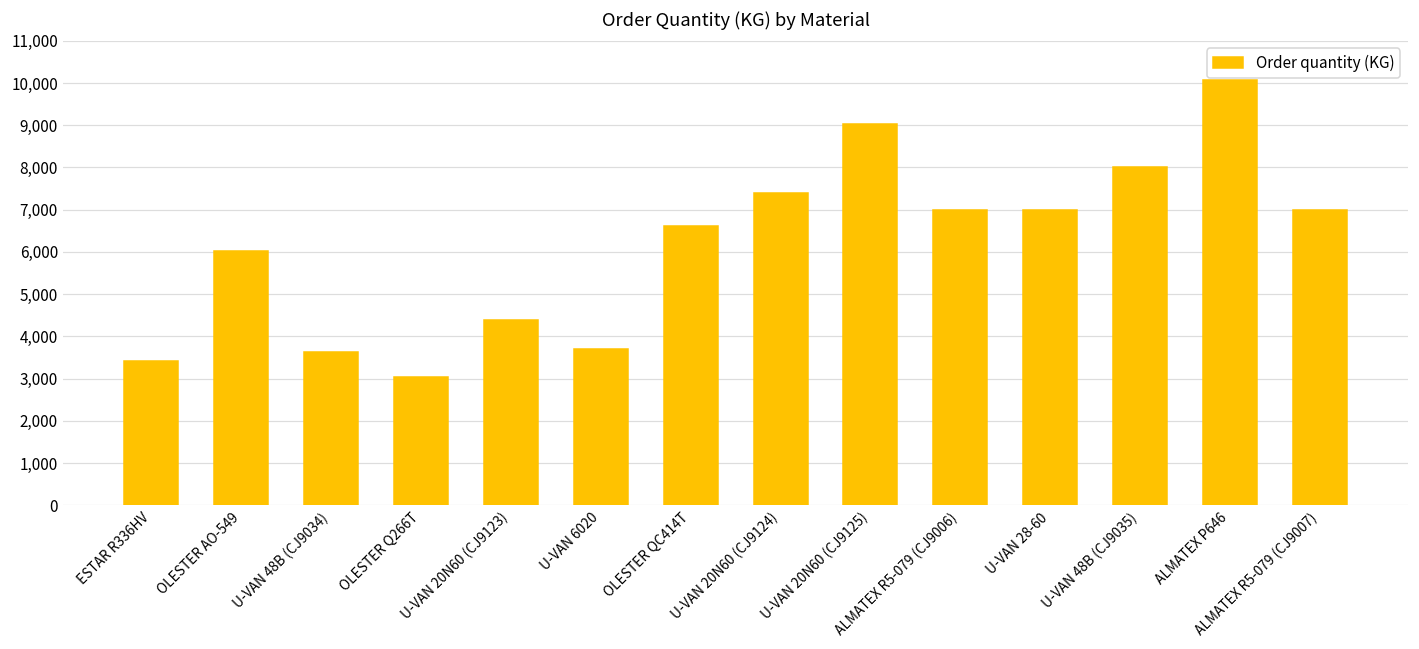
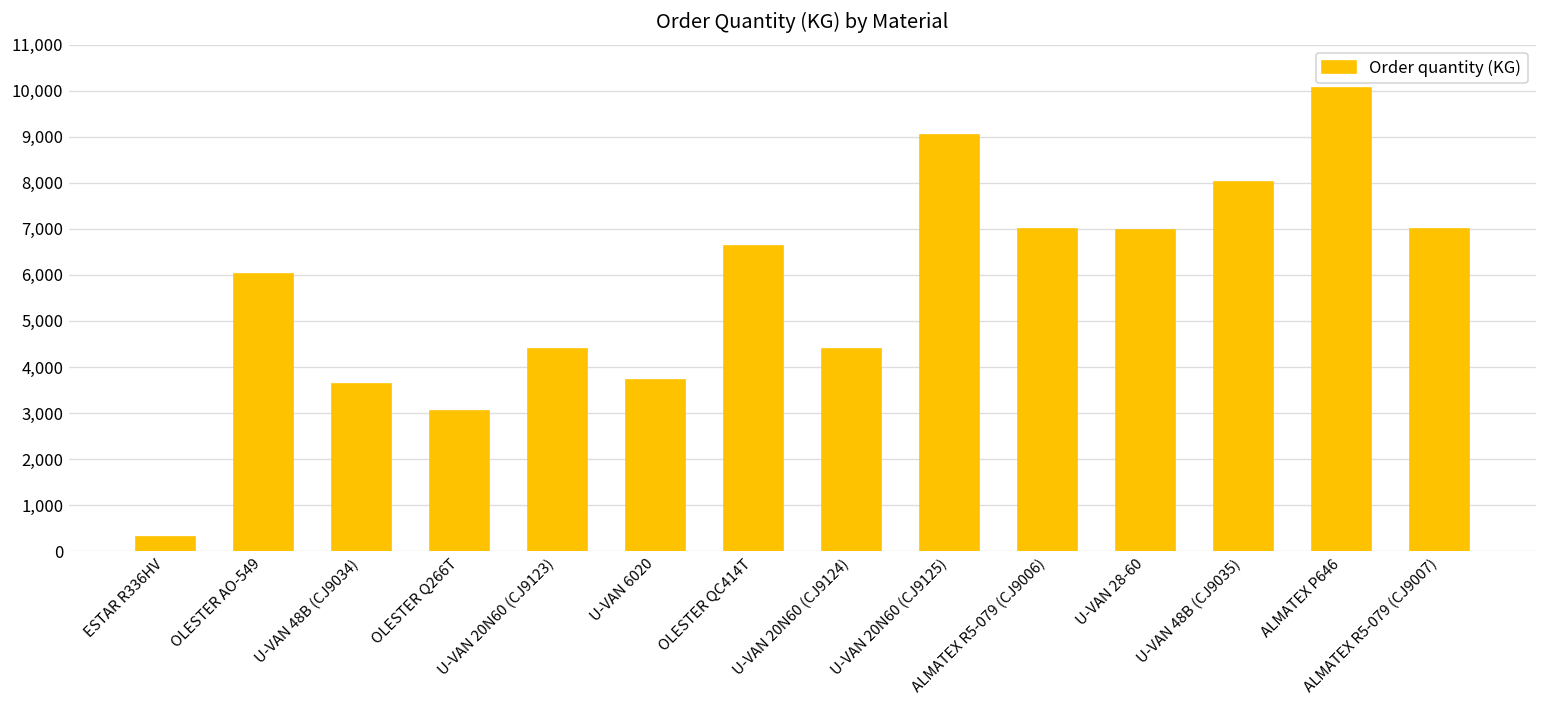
  {
-   "ESTAR R336HV": "3,400",
+   "ESTAR R336HV": "300",
    "OLESTER AO-549": "6,000",
    "U-VAN 48B (CJ9034)": "3,600",
    "OLESTER Q266T": "3,000",
    "U-VAN 20N60 (CJ9123)": "4,400",
    "U-VAN 6020": "3,700",
    "OLESTER QC414T": "6,600",
-   "U-VAN 20N60 (CJ9124)": "7,400",
+   "U-VAN 20N60 (CJ9124)": "4,400",
    "U-VAN 20N60 (CJ9125)": "9,000",
    "ALMATEX R5-079 (CJ9006)": "7,000",
    "U-VAN 28-60": "7,000",
    "U-VAN 48B (CJ9035)": "8,000",
    "ALMATEX P646": "10,100",
    "ALMATEX R5-079 (CJ9007)": "7,000"
  }
